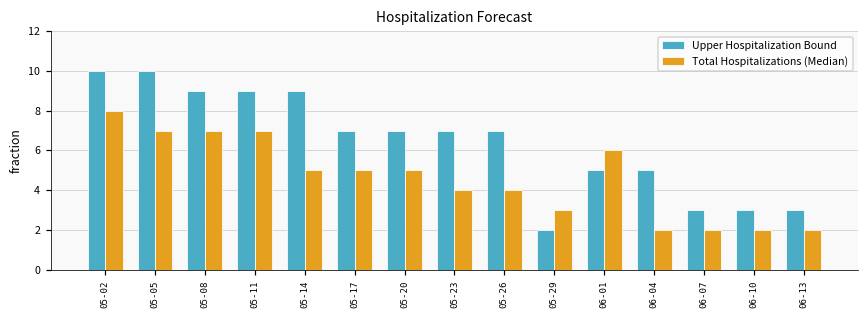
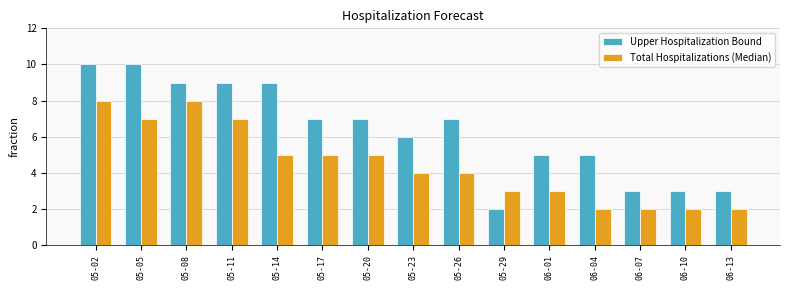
  {
    "Upper Hospitalization Bound": {
      "05-02": 10,
      "05-05": 10,
      "05-08": 9,
      "05-11": 9,
      "05-14": 9,
      "05-17": 7,
      "05-20": 7,
-     "05-23": 7,
+     "05-23": 6,
      "05-26": 7,
      "05-29": 2,
      "06-01": 5,
      "06-04": 5,
      "06-07": 3,
      "06-10": 3,
      "06-13": 3
    },
    "Total Hospitalizations (Median)": {
      "05-02": 8,
      "05-05": 7,
-     "05-08": 7,
+     "05-08": 8,
      "05-11": 7,
      "05-14": 5,
      "05-17": 5,
      "05-20": 5,
      "05-23": 4,
      "05-26": 4,
      "05-29": 3,
-     "06-01": 6,
+     "06-01": 3,
      "06-04": 2,
      "06-07": 2,
      "06-10": 2,
      "06-13": 2
    }
  }
